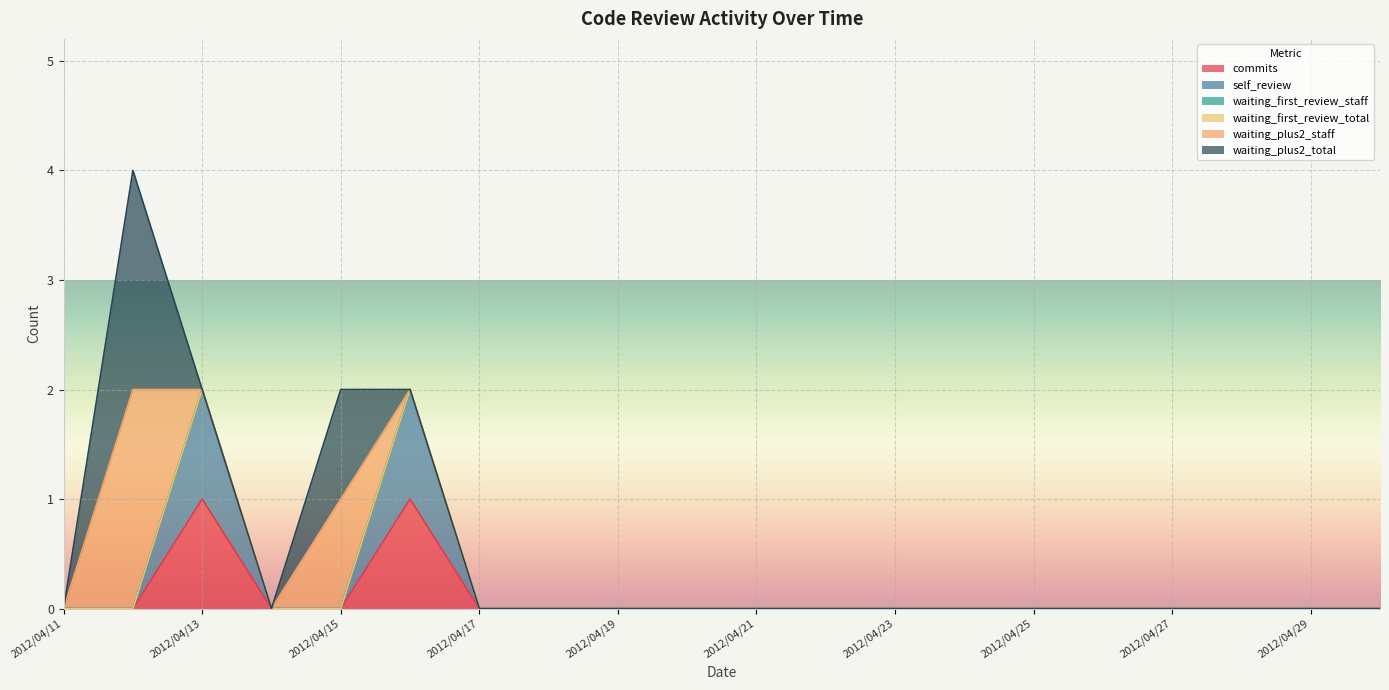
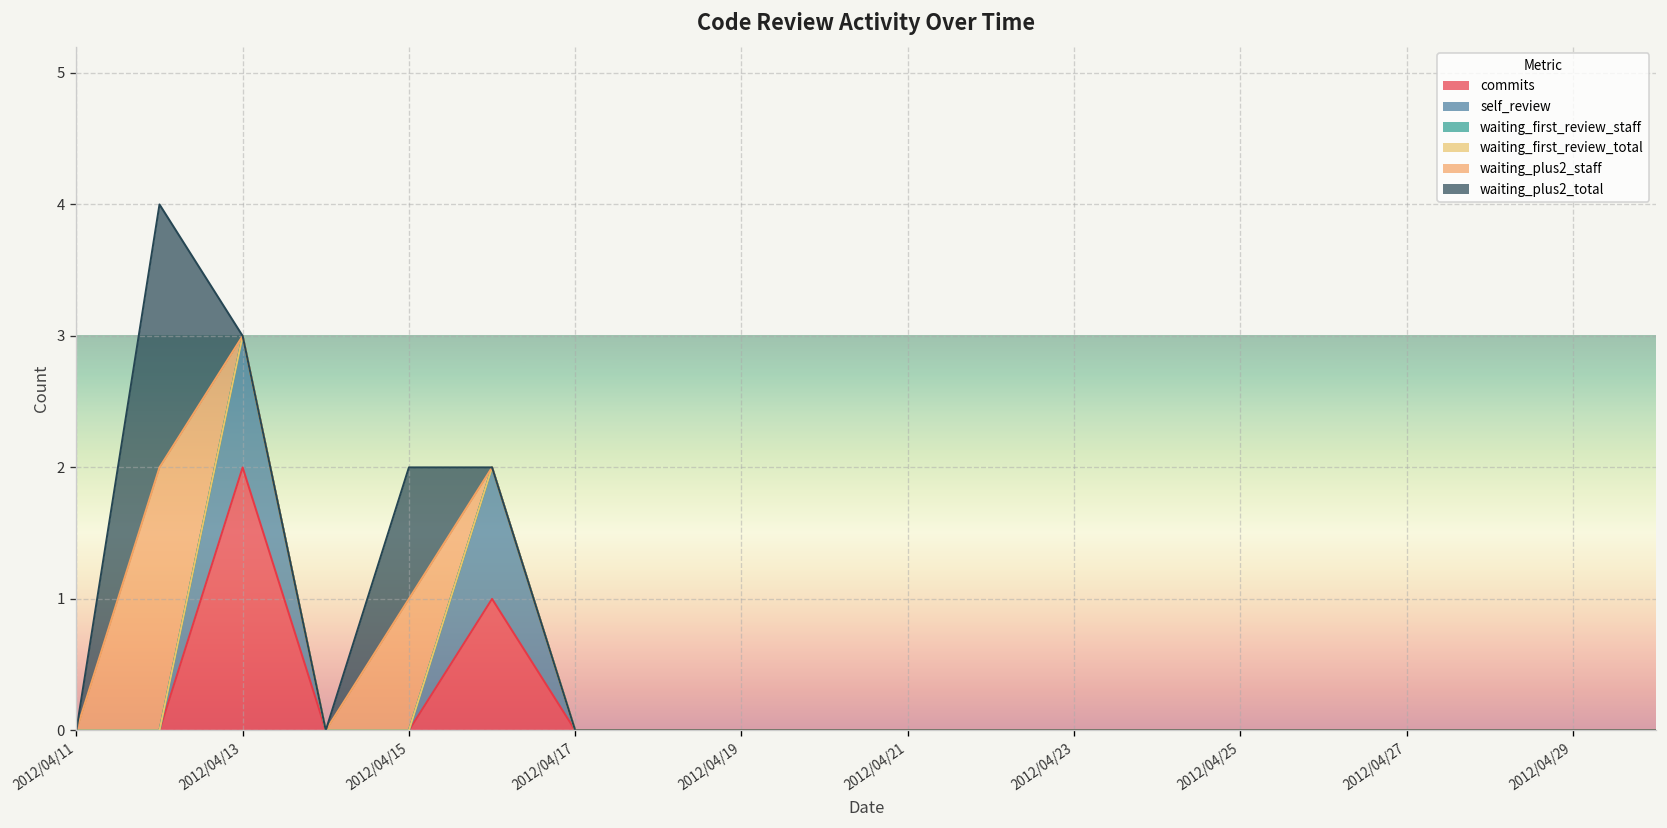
  {
    "commits": {
-     "2012/04/13": 1
+     "2012/04/13": 2
    },
    "waiting_plus2_total": {
      "2012/04/15": 1
    }
  }
